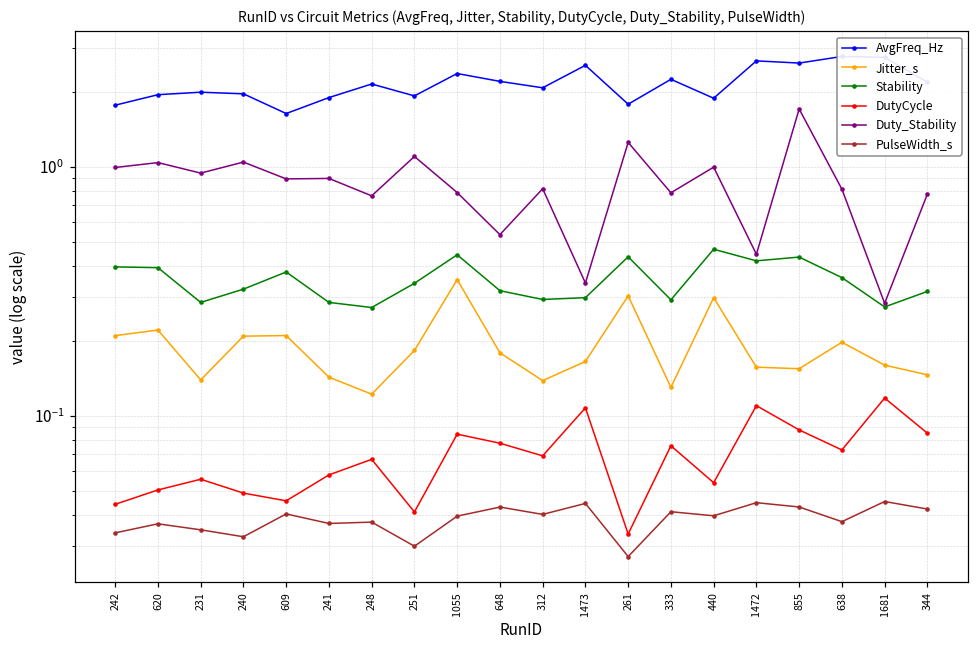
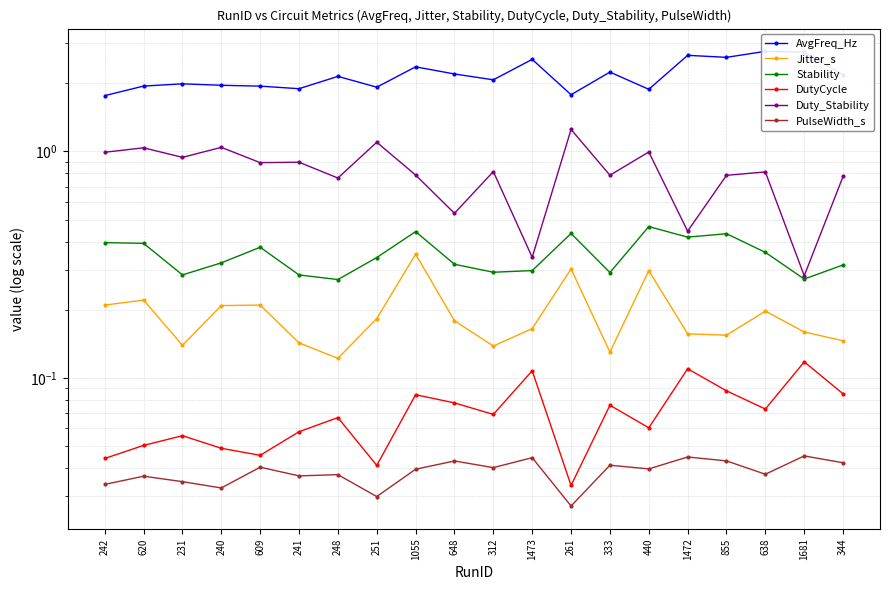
  {
    "AvgFreq_Hz": {
      "242": 1.8,
      "620": 1.9,
      "231": 2.0,
      "240": 2.0,
-     "609": 1.6,
+     "609": 1.9,
      "241": 1.9,
      "248": 2.1,
      "251": 1.9,
      "1055": 2.4,
      "648": 2.2,
      "312": 2.1,
      "1473": 2.6,
      "261": 1.8,
      "333": 2.2,
      "440": 1.9,
      "1472": 2.7,
      "855": 2.6
    },
    "Jitter_s": {
      "242": 0.21,
      "620": 0.22,
      "231": 0.14,
      "240": 0.21,
      "609": 0.21,
      "241": 0.14,
      "248": 0.12,
      "251": 0.18,
      "1055": 0.35,
      "648": 0.18,
      "312": 0.14,
      "1473": 0.17,
      "261": 0.30,
      "333": 0.13,
      "440": 0.30,
      "1472": 0.16,
      "855": 0.15,
      "638": 0.20,
      "1681": 0.16,
      "344": 0.15
    },
    "Stability": {
      "242": 0.40,
      "620": 0.39,
      "231": 0.29,
      "240": 0.32,
      "609": 0.38,
      "241": 0.29,
      "248": 0.27,
      "251": 0.34,
      "1055": 0.44,
      "648": 0.32,
      "312": 0.29,
      "1473": 0.30,
      "261": 0.43,
      "333": 0.29,
      "440": 0.47,
      "1472": 0.42,
      "855": 0.43,
      "638": 0.36,
      "1681": 0.27,
      "344": 0.32
    },
    "DutyCycle": {
      "242": 0.044,
      "620": 0.050,
      "231": 0.056,
      "240": 0.049,
      "609": 0.046,
      "241": 0.058,
      "248": 0.067,
      "251": 0.041,
      "1055": 0.084,
      "648": 0.078,
      "312": 0.069,
      "1473": 0.11,
      "261": 0.033,
      "333": 0.076,
-     "440": 0.054,
+     "440": 0.060,
      "1472": 0.11,
      "855": 0.088,
      "638": 0.073,
      "1681": 0.12,
      "344": 0.085
    },
    "Duty_Stability": {
      "242": 1.0,
      "620": 1.0,
      "231": 0.94,
      "240": 1.0,
      "609": 0.89,
      "241": 0.90,
      "248": 0.76,
      "251": 1.1,
      "1055": 0.79,
      "648": 0.53,
      "312": 0.82,
      "1473": 0.34,
      "261": 1.3,
      "333": 0.79,
      "440": 1.0,
      "1472": 0.44,
-     "855": 1.7,
+     "855": 0.78,
      "638": 0.81,
      "1681": 0.28,
      "344": 0.78
    },
    "PulseWidth_s": {
      "242": 0.034,
      "620": 0.037,
      "231": 0.035,
      "240": 0.033,
      "609": 0.040,
      "241": 0.037,
      "248": 0.037,
      "251": 0.030,
      "1055": 0.040,
      "648": 0.043,
      "312": 0.040,
      "1473": 0.044,
      "261": 0.027,
      "333": 0.041,
      "440": 0.040,
      "1472": 0.045,
      "855": 0.043,
      "638": 0.038,
      "1681": 0.045,
      "344": 0.042
    }
  }
